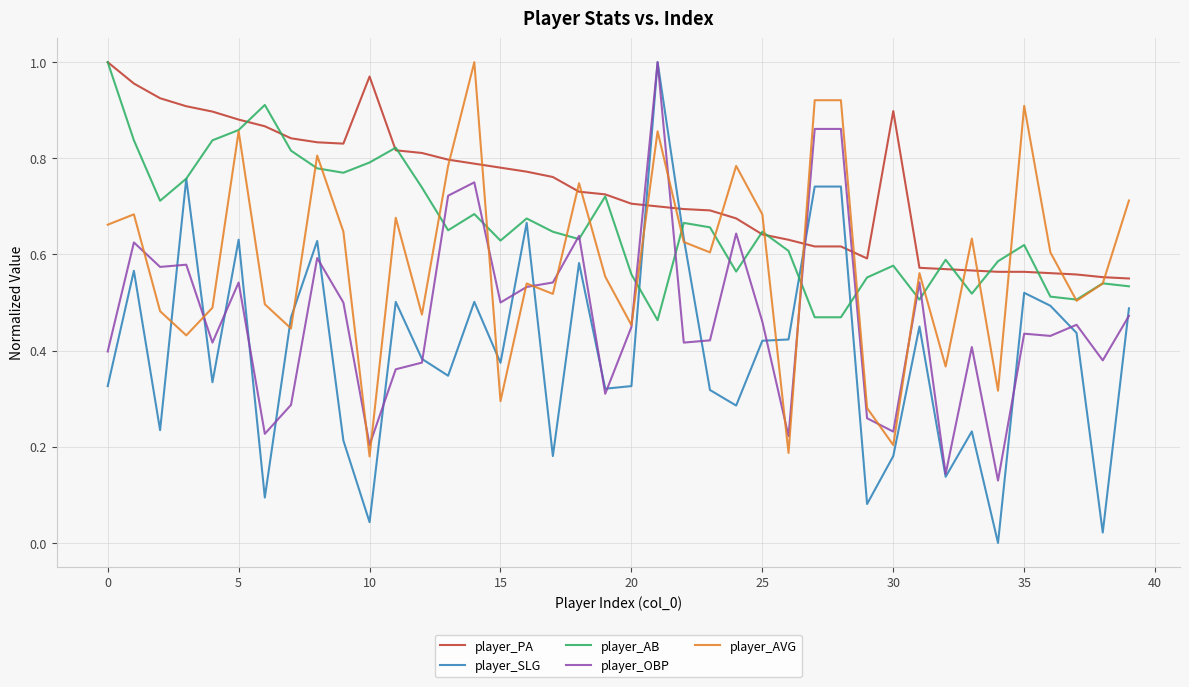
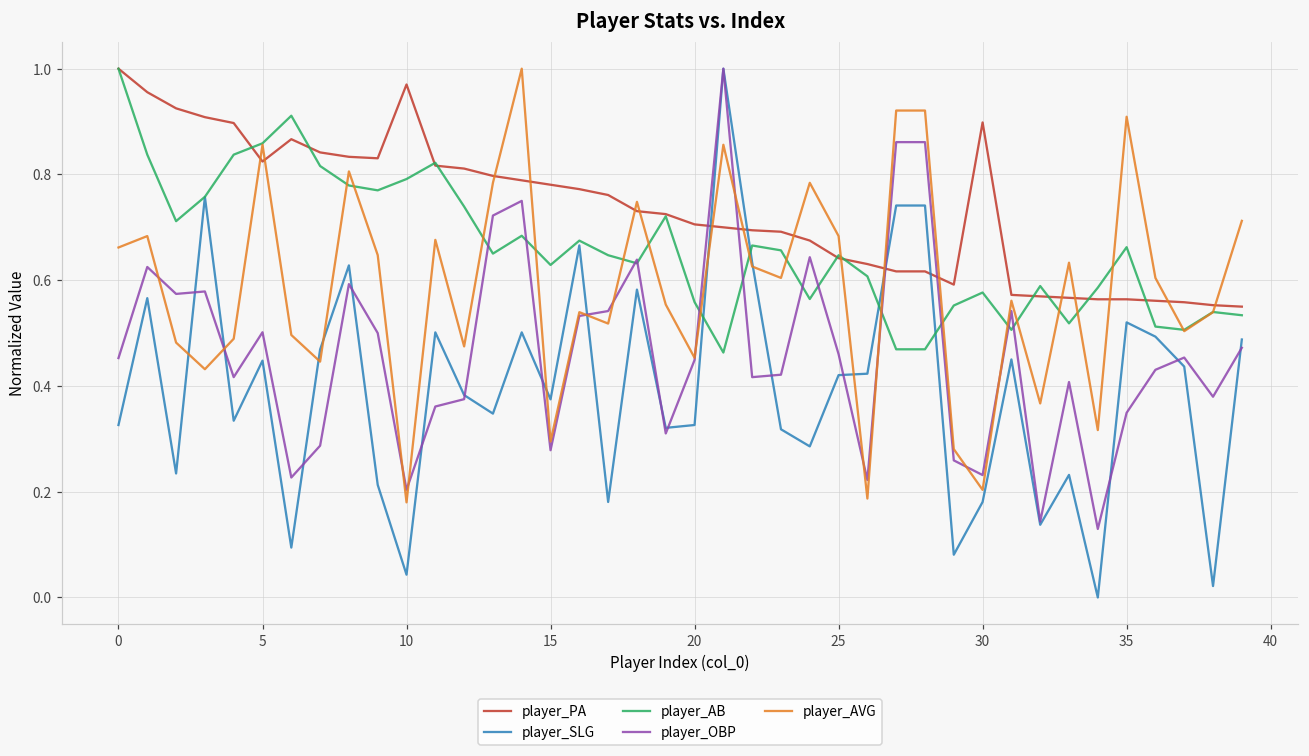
  {
    "player_PA": {
-     "5": 0.88,
+     "5": 0.82,
      "10": 0.97,
      "15": 0.78,
      "20": 0.71,
      "25": 0.64,
      "30": 0.90,
      "35": 0.56
    },
    "player_SLG": {
      "0": 0.33,
-     "5": 0.63,
+     "5": 0.45,
      "10": 0.04,
      "15": 0.37,
      "20": 0.33,
      "25": 0.42,
      "30": 0.18,
      "35": 0.52
    },
    "player_AB": {
      "10": 0.79,
      "15": 0.63,
      "20": 0.56,
      "25": 0.65,
      "30": 0.58,
-     "35": 0.62
+     "35": 0.66
    },
    "player_OBP": {
-     "0": 0.40,
-     "5": 0.54,
+     "0": 0.45,
+     "5": 0.50,
      "10": 0.20,
-     "15": 0.50,
+     "15": 0.28,
      "25": 0.46,
      "30": 0.23,
-     "35": 0.44
+     "35": 0.35
    },
    "player_AVG": {
      "0": 0.66,
      "10": 0.18,
      "15": 0.29,
      "25": 0.68,
      "30": 0.20,
      "35": 0.91
    }
  }
